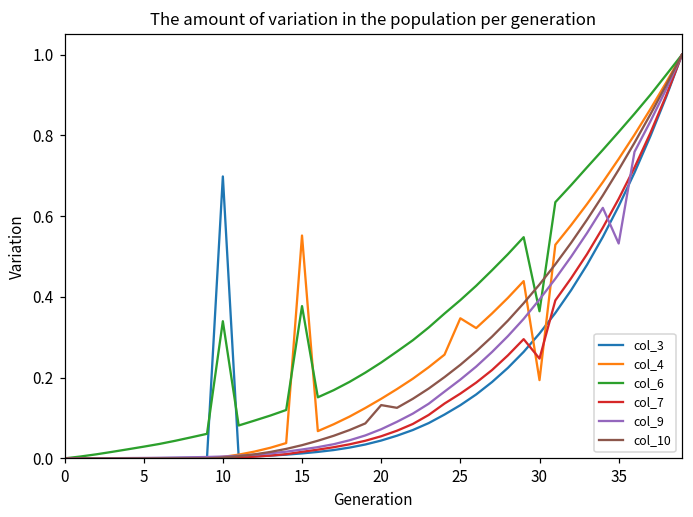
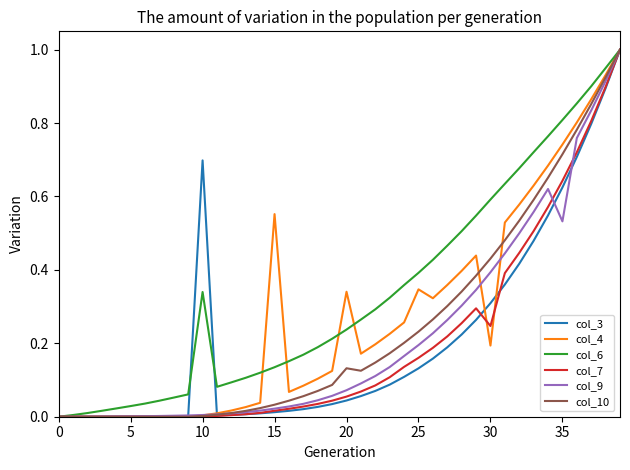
  {
    "col_3": {
      "10": 0.70,
      "20": 0.04,
      "25": 0.13,
      "30": 0.31,
      "35": 0.62
    },
    "col_4": {
      "15": 0.55,
-     "20": 0.15,
+     "20": 0.34,
      "25": 0.35,
      "30": 0.19,
      "35": 0.74
    },
    "col_6": {
      "5": 0.03,
      "10": 0.34,
-     "15": 0.38,
+     "15": 0.13,
      "20": 0.24,
      "25": 0.39,
-     "30": 0.36,
+     "30": 0.59,
      "35": 0.81
    },
    "col_7": {
      "20": 0.05,
      "25": 0.16,
      "30": 0.25,
      "35": 0.64
    },
    "col_9": {
      "20": 0.07,
      "25": 0.20,
      "30": 0.39,
      "35": 0.53
    },
    "col_10": {
      "15": 0.03,
      "20": 0.13,
      "25": 0.23,
      "30": 0.43,
      "35": 0.72
    }
  }
